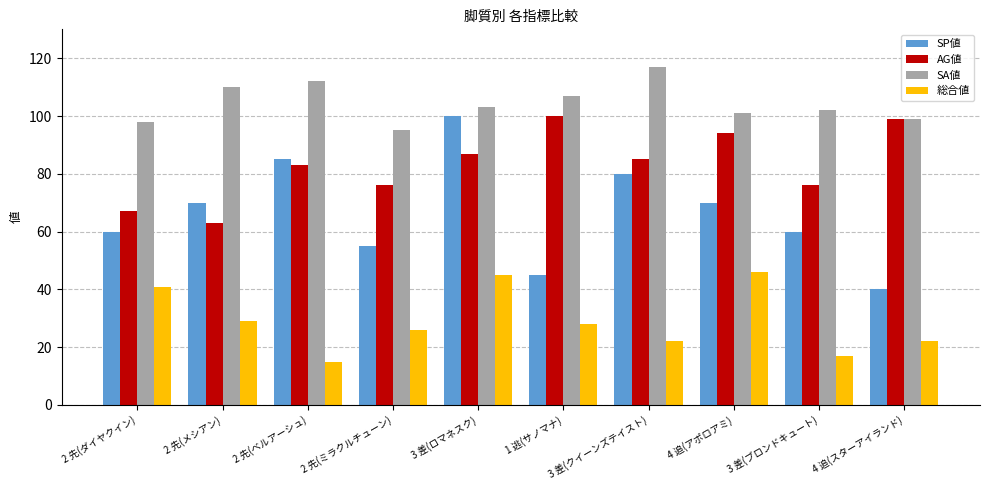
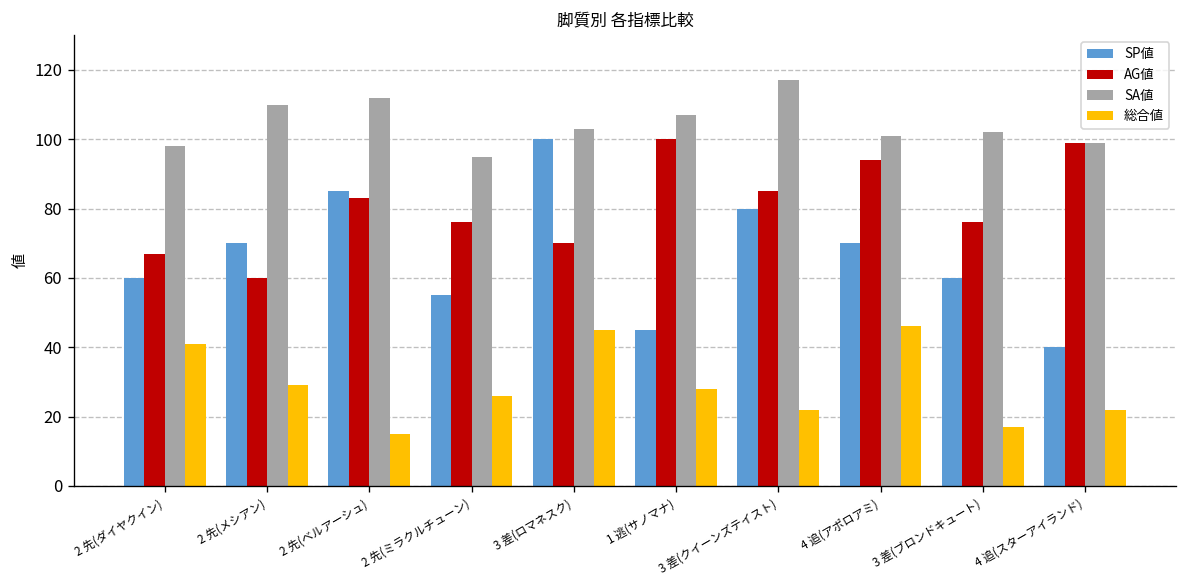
  {
    "SP値": {
      "2 先(ダイヤクイン)": 60,
      "2 先(メシアン)": 70,
      "2 先(ベルアーシュ)": 85,
      "2 先(ミラクルチューン)": 55,
      "3 差(ロマネスク)": 100,
      "1 逃(サノマナ)": 45,
      "3 差(クイーンズテイスト)": 80,
      "4 追(アポロアミ)": 70,
      "3 差(ブロンドキュート)": 60,
      "4 追(スターアイランド)": 40
    },
    "AG値": {
      "2 先(ダイヤクイン)": 67,
-     "2 先(メシアン)": 63,
+     "2 先(メシアン)": 60,
      "2 先(ベルアーシュ)": 83,
      "2 先(ミラクルチューン)": 76,
-     "3 差(ロマネスク)": 87,
+     "3 差(ロマネスク)": 70,
      "1 逃(サノマナ)": 100,
      "3 差(クイーンズテイスト)": 85,
      "4 追(アポロアミ)": 94,
      "3 差(ブロンドキュート)": 76,
      "4 追(スターアイランド)": 99
    },
    "SA値": {
      "2 先(ダイヤクイン)": 98,
      "2 先(メシアン)": 110,
      "2 先(ベルアーシュ)": 112,
      "2 先(ミラクルチューン)": 95,
      "3 差(ロマネスク)": 103,
      "1 逃(サノマナ)": 107,
      "3 差(クイーンズテイスト)": 117,
      "4 追(アポロアミ)": 101,
      "3 差(ブロンドキュート)": 102,
      "4 追(スターアイランド)": 99
    },
    "総合値": {
      "2 先(ダイヤクイン)": 41,
      "2 先(メシアン)": 29,
      "2 先(ベルアーシュ)": 15,
      "2 先(ミラクルチューン)": 26,
      "3 差(ロマネスク)": 45,
      "1 逃(サノマナ)": 28,
      "3 差(クイーンズテイスト)": 22,
      "4 追(アポロアミ)": 46,
      "3 差(ブロンドキュート)": 17,
      "4 追(スターアイランド)": 22
    }
  }
